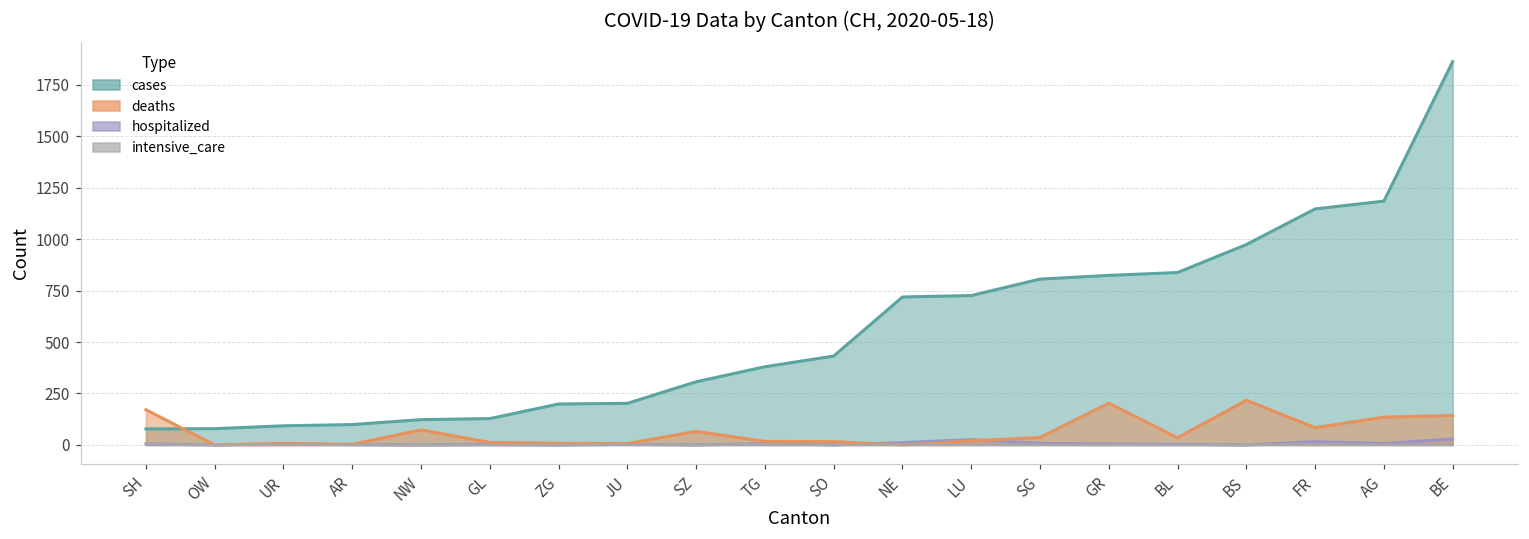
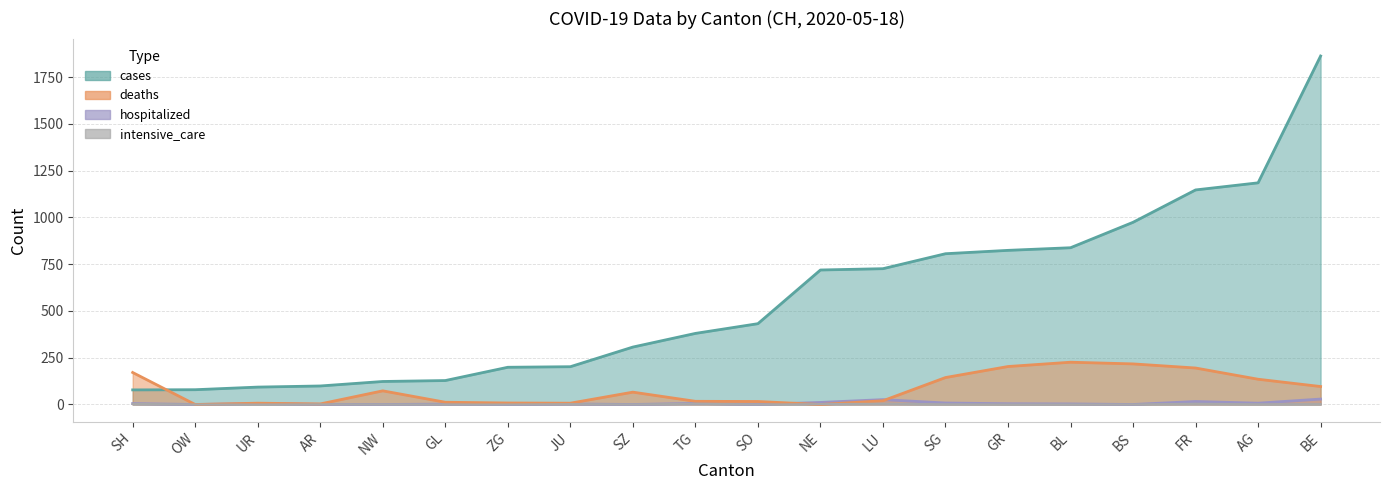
  {
    "deaths": {
      "SH": 170,
      "NW": 70,
      "SZ": 70,
      "SO": 20,
-     "SG": 40,
+     "SG": 140,
      "GR": 200,
-     "BL": 40,
+     "BL": 230,
      "BS": 220,
-     "FR": 80,
+     "FR": 200,
      "AG": 140,
-     "BE": 140
+     "BE": 100
    }
  }
